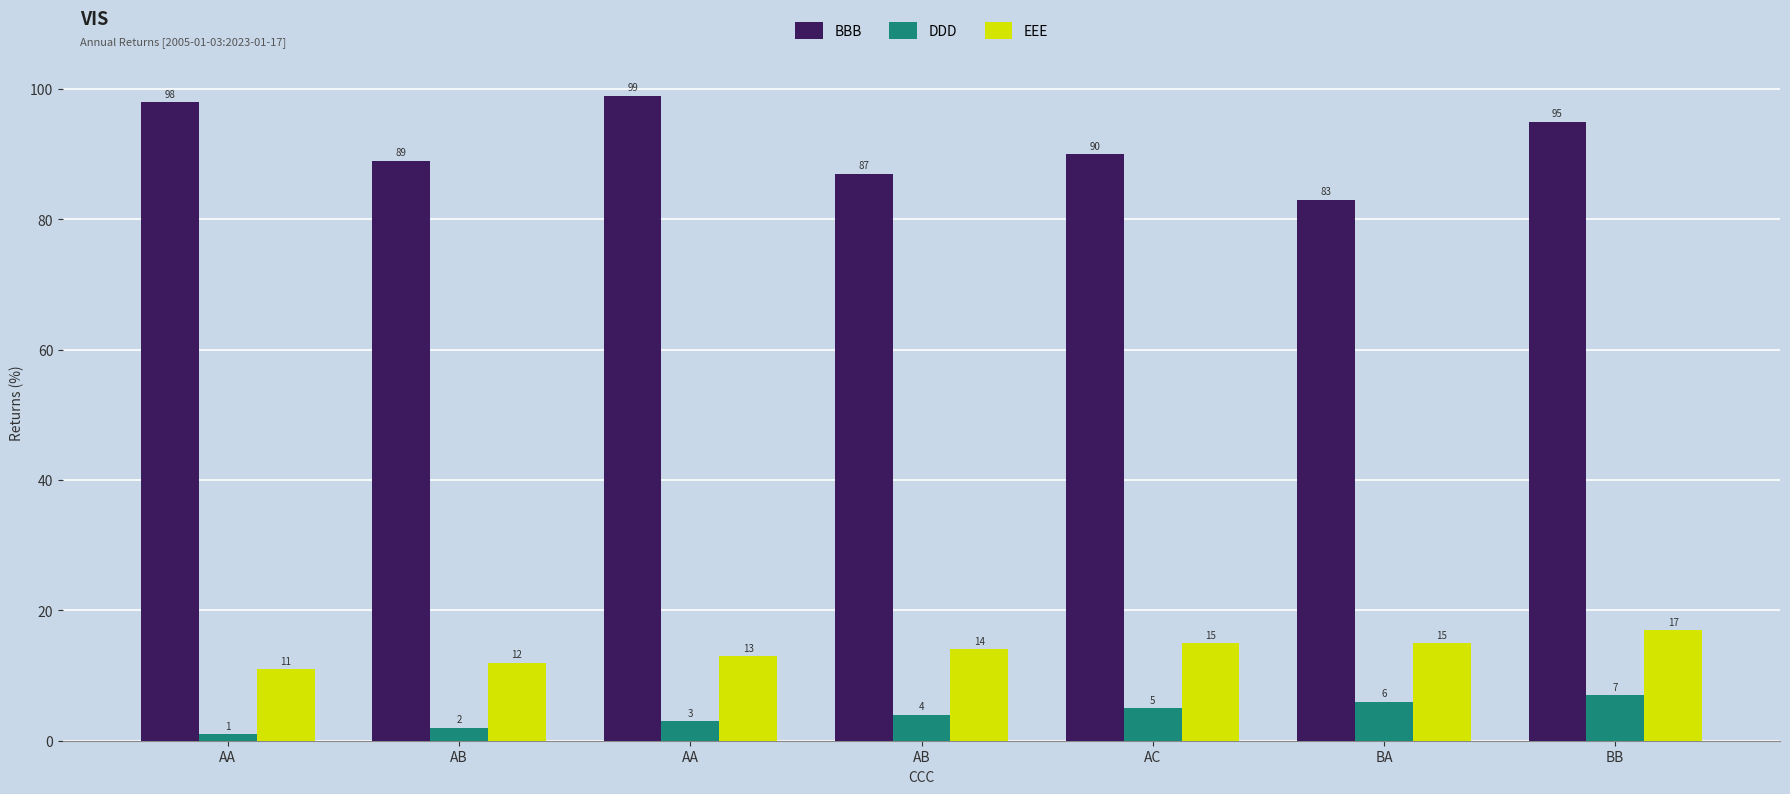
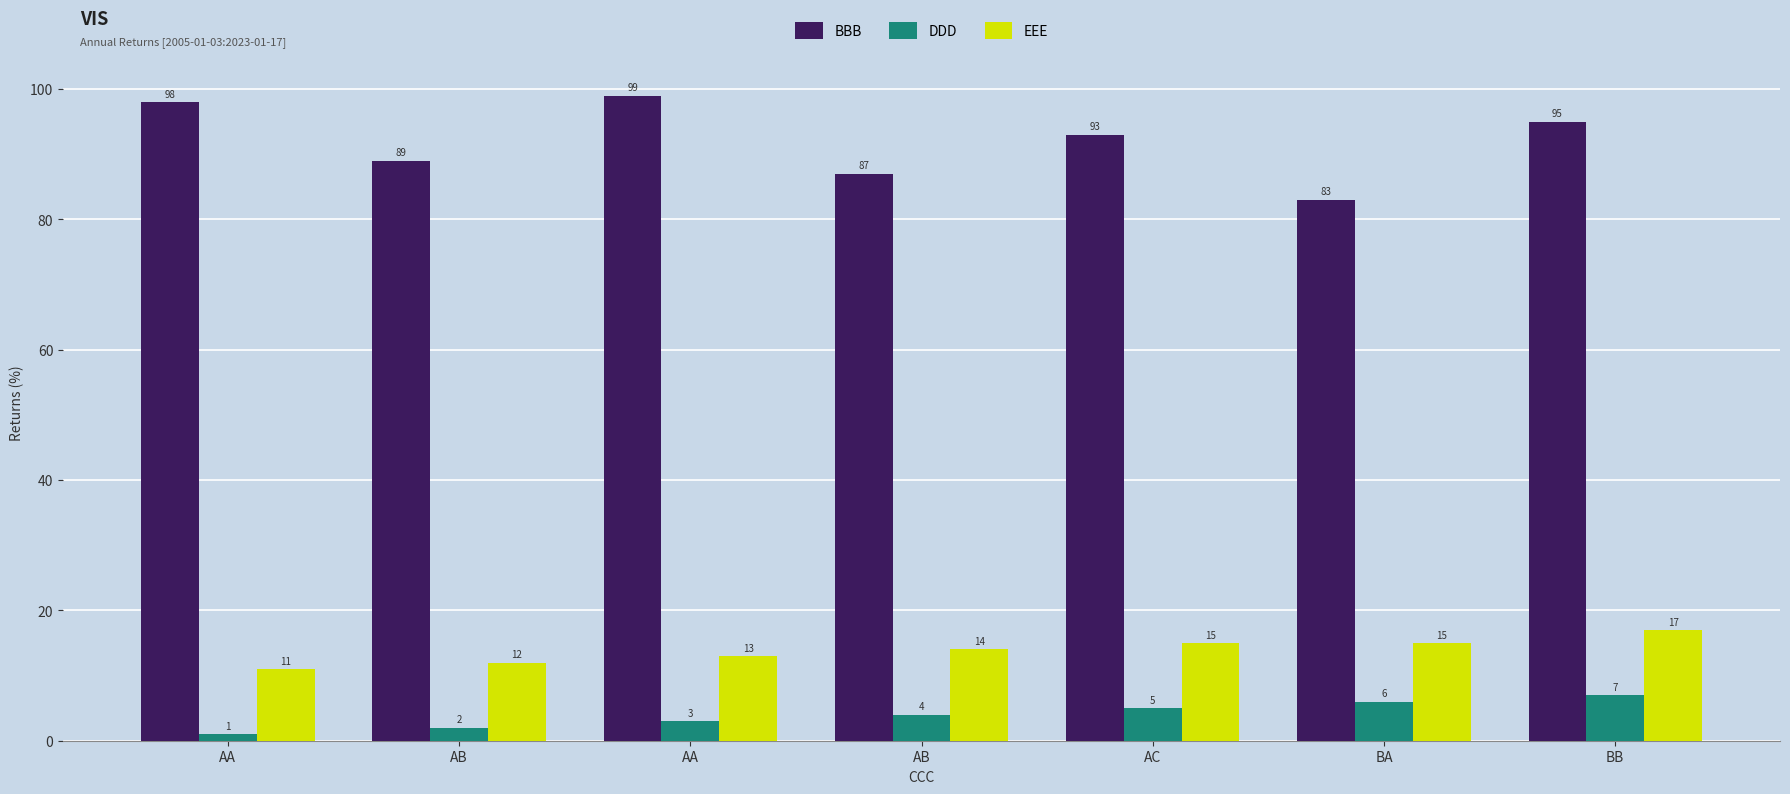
  {
    "BBB": {
-     "AC": 90,
+     "AC": 93,
      "BA": 83,
      "BB": 95
    },
    "DDD": {
      "AC": 5,
      "BA": 6,
      "BB": 7
    },
    "EEE": {
      "AC": 15,
      "BA": 15,
      "BB": 17
    }
  }
